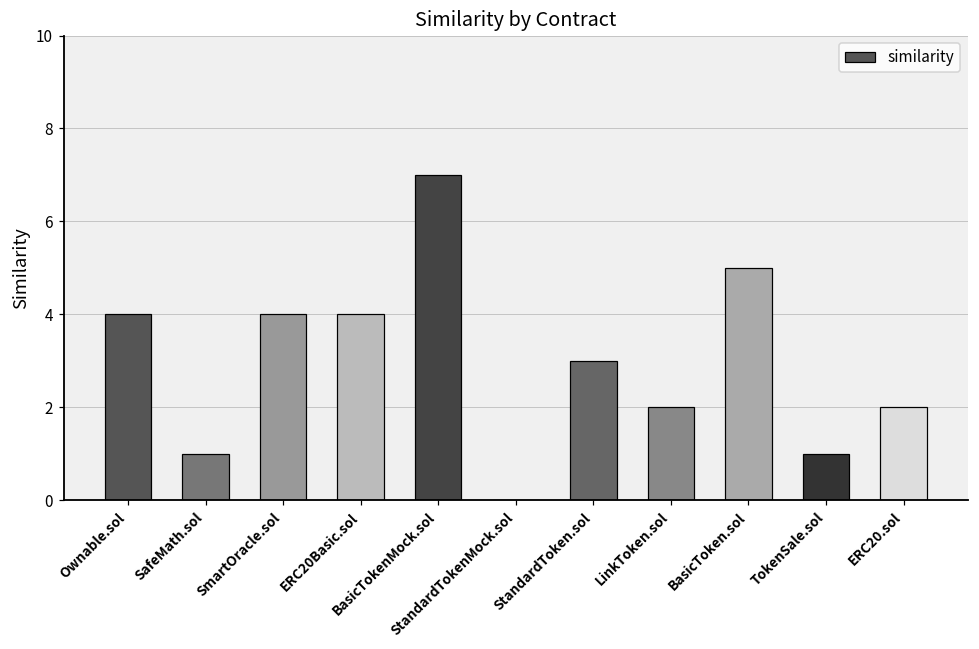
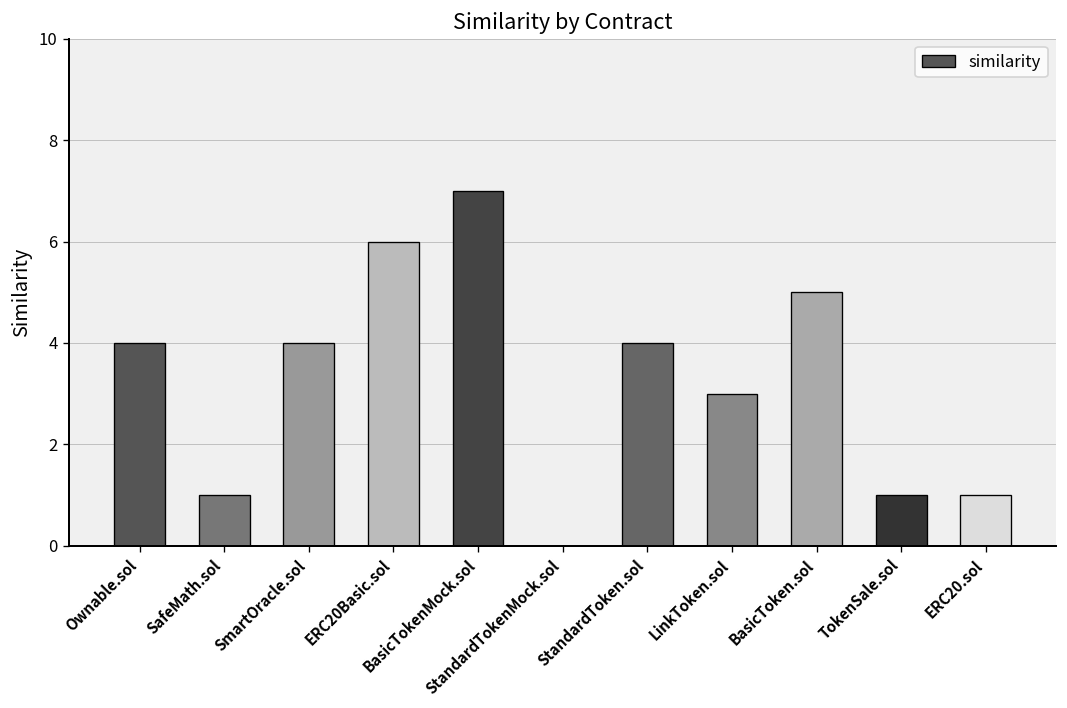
  {
    "Ownable.sol": 4,
    "SafeMath.sol": 1,
    "SmartOracle.sol": 4,
-   "ERC20Basic.sol": 4,
+   "ERC20Basic.sol": 6,
    "BasicTokenMock.sol": 7,
    "StandardTokenMock.sol": 0,
-   "StandardToken.sol": 3,
-   "LinkToken.sol": 2,
+   "StandardToken.sol": 4,
+   "LinkToken.sol": 3,
    "BasicToken.sol": 5,
    "TokenSale.sol": 1,
-   "ERC20.sol": 2
+   "ERC20.sol": 1
  }
